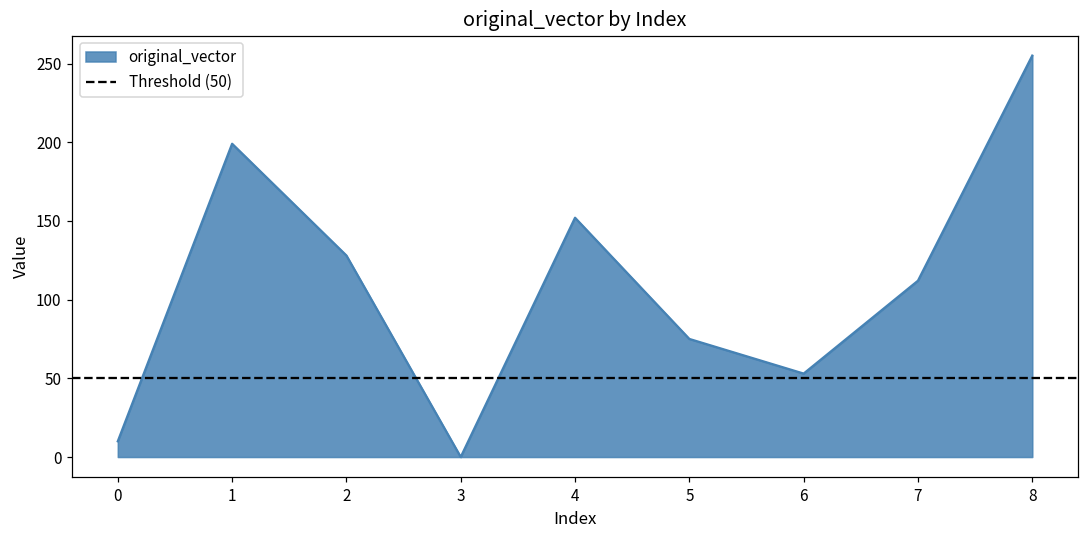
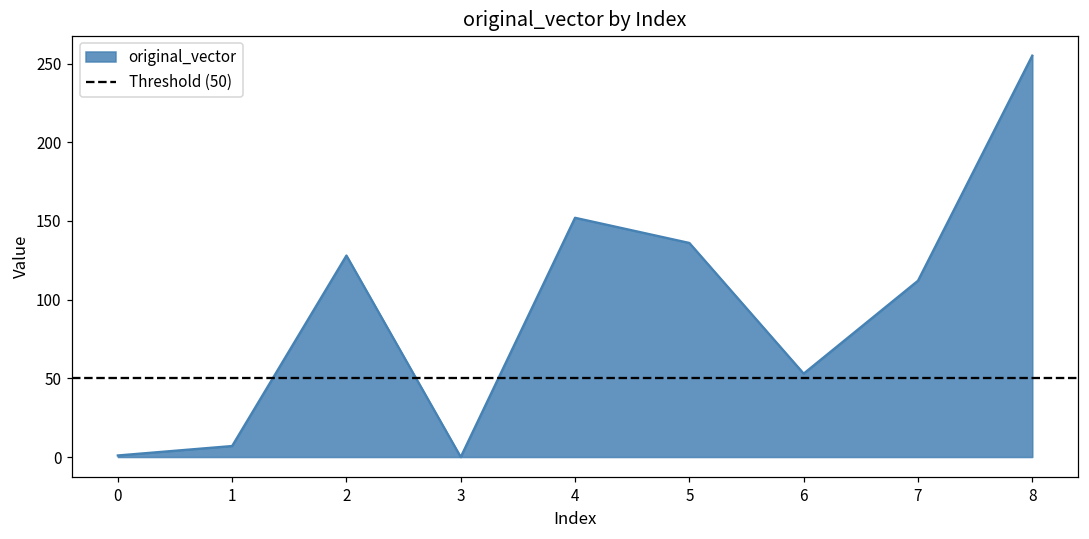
  {
-   "0": 10,
-   "1": 199,
+   "0": 1,
+   "1": 7,
    "2": 128,
    "3": 0,
    "4": 152,
-   "5": 75,
+   "5": 136,
    "6": 53,
    "7": 112,
    "8": 255
  }
